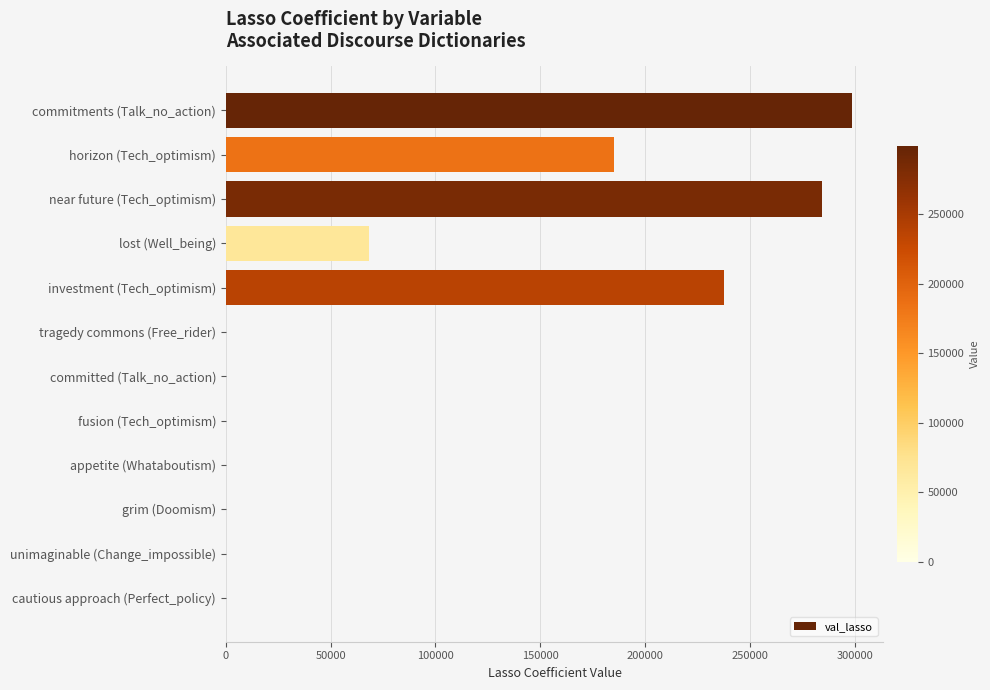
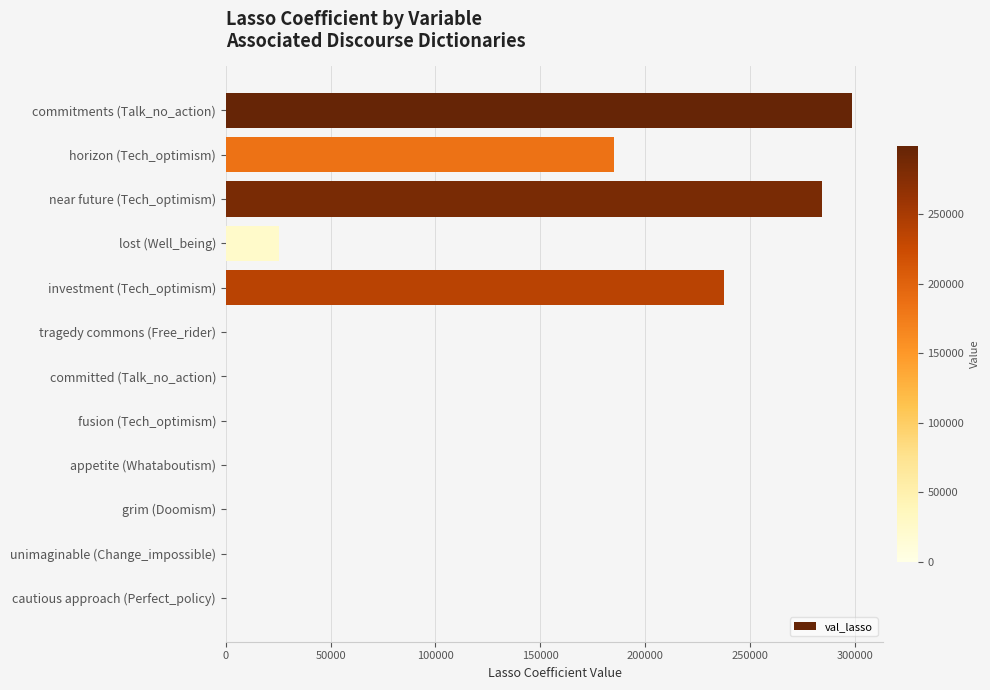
  {
    "commitments (Talk_no_action)": 299000,
    "horizon (Tech_optimism)": 185000,
    "near future (Tech_optimism)": 284000,
-   "lost (Well_being)": 68000,
+   "lost (Well_being)": 25000,
    "investment (Tech_optimism)": 238000,
    "tragedy commons (Free_rider)": 0,
    "committed (Talk_no_action)": 0,
    "fusion (Tech_optimism)": 0,
    "appetite (Whataboutism)": 0,
    "grim (Doomism)": 0,
    "unimaginable (Change_impossible)": 0,
    "cautious approach (Perfect_policy)": 0
  }
